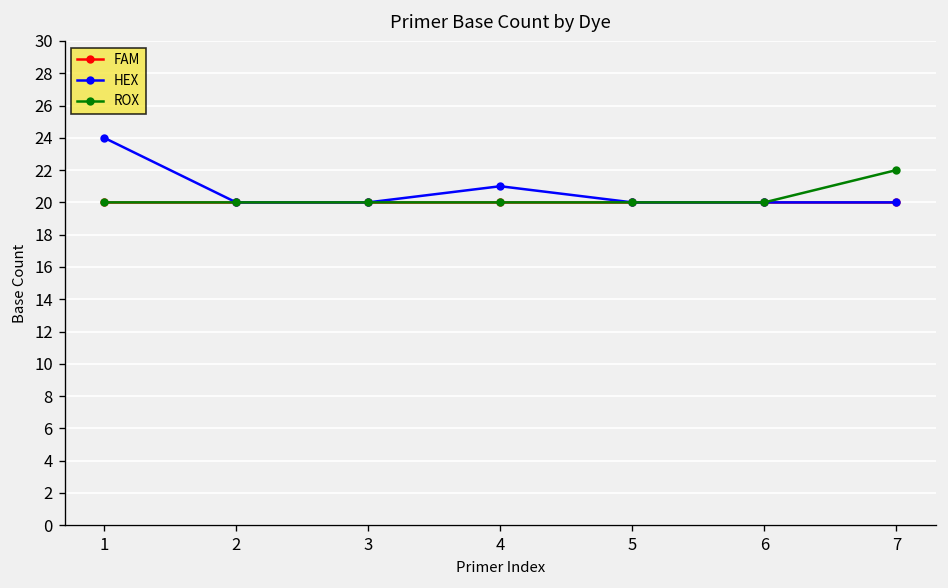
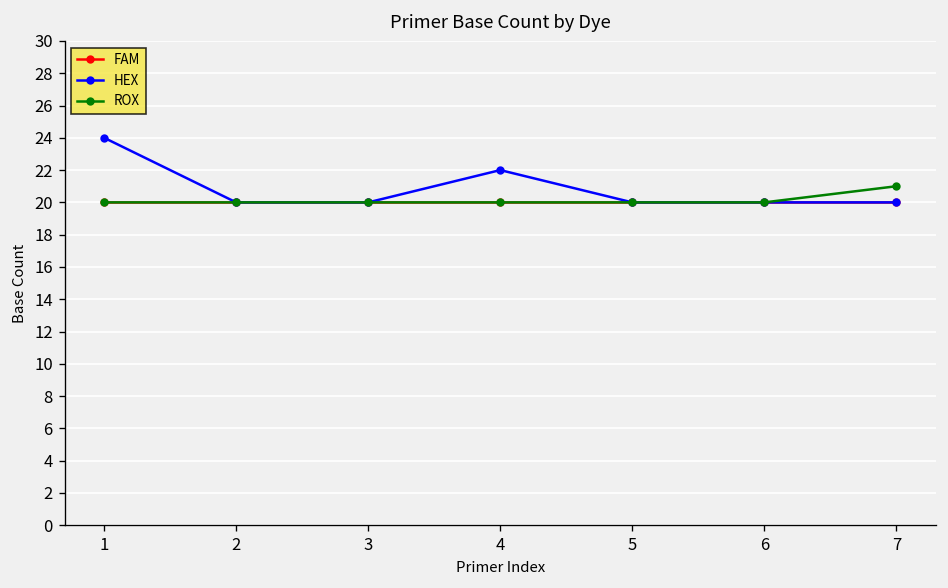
  {
    "HEX": {
      "1": 24,
-     "4": 21
+     "4": 22
    },
    "ROX": {
-     "7": 22
+     "7": 21
    }
  }
